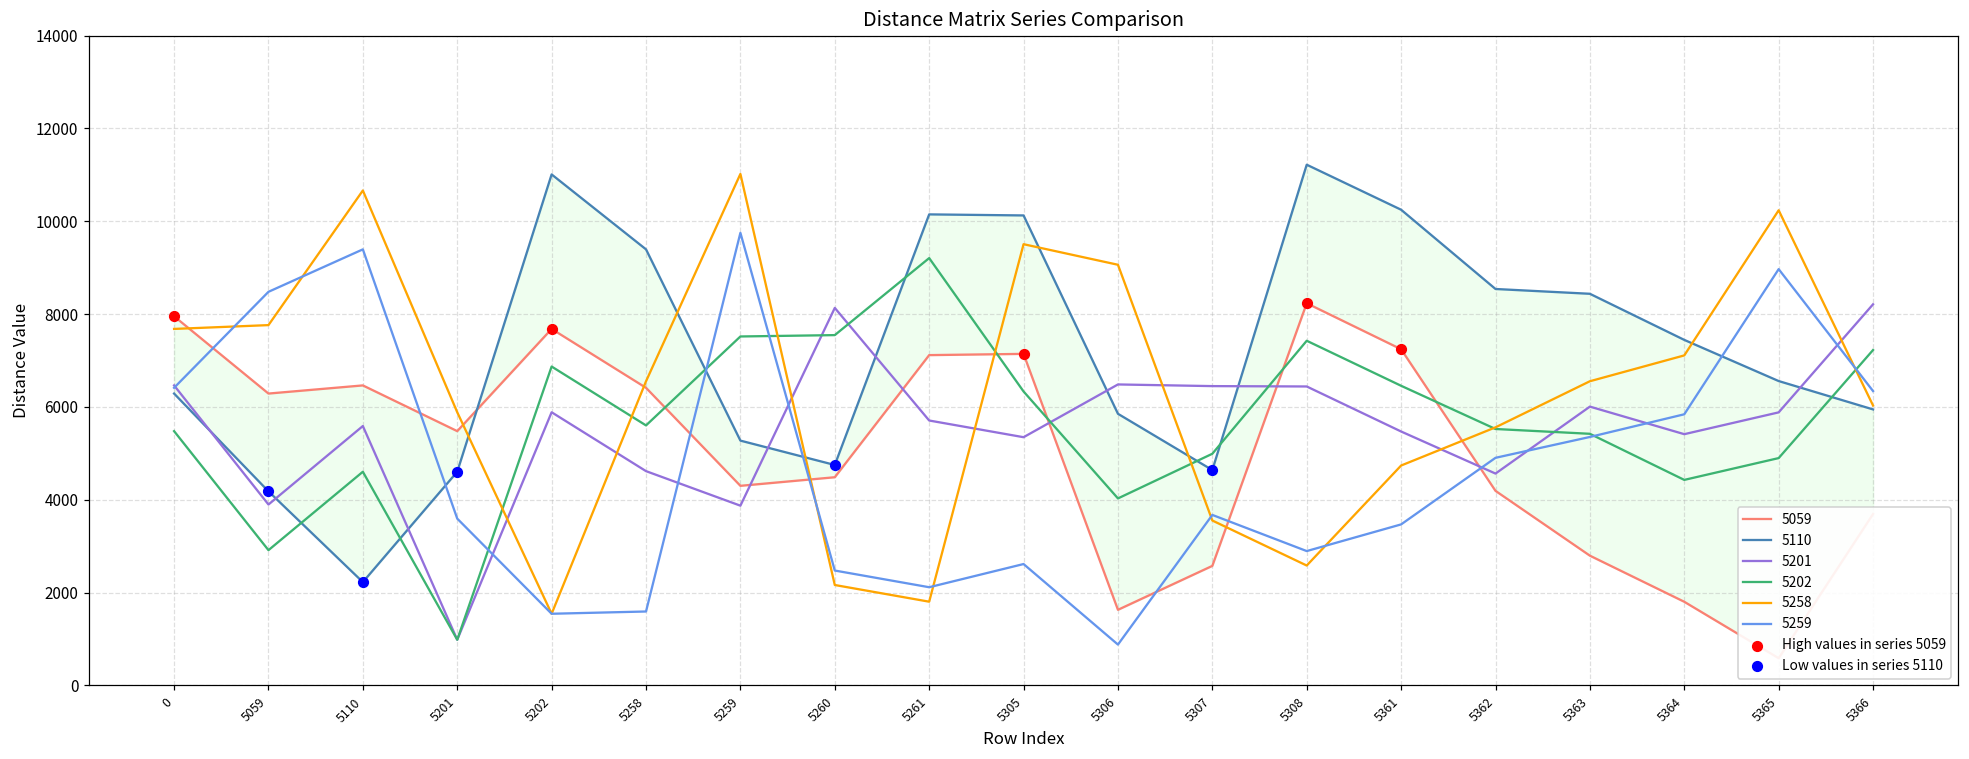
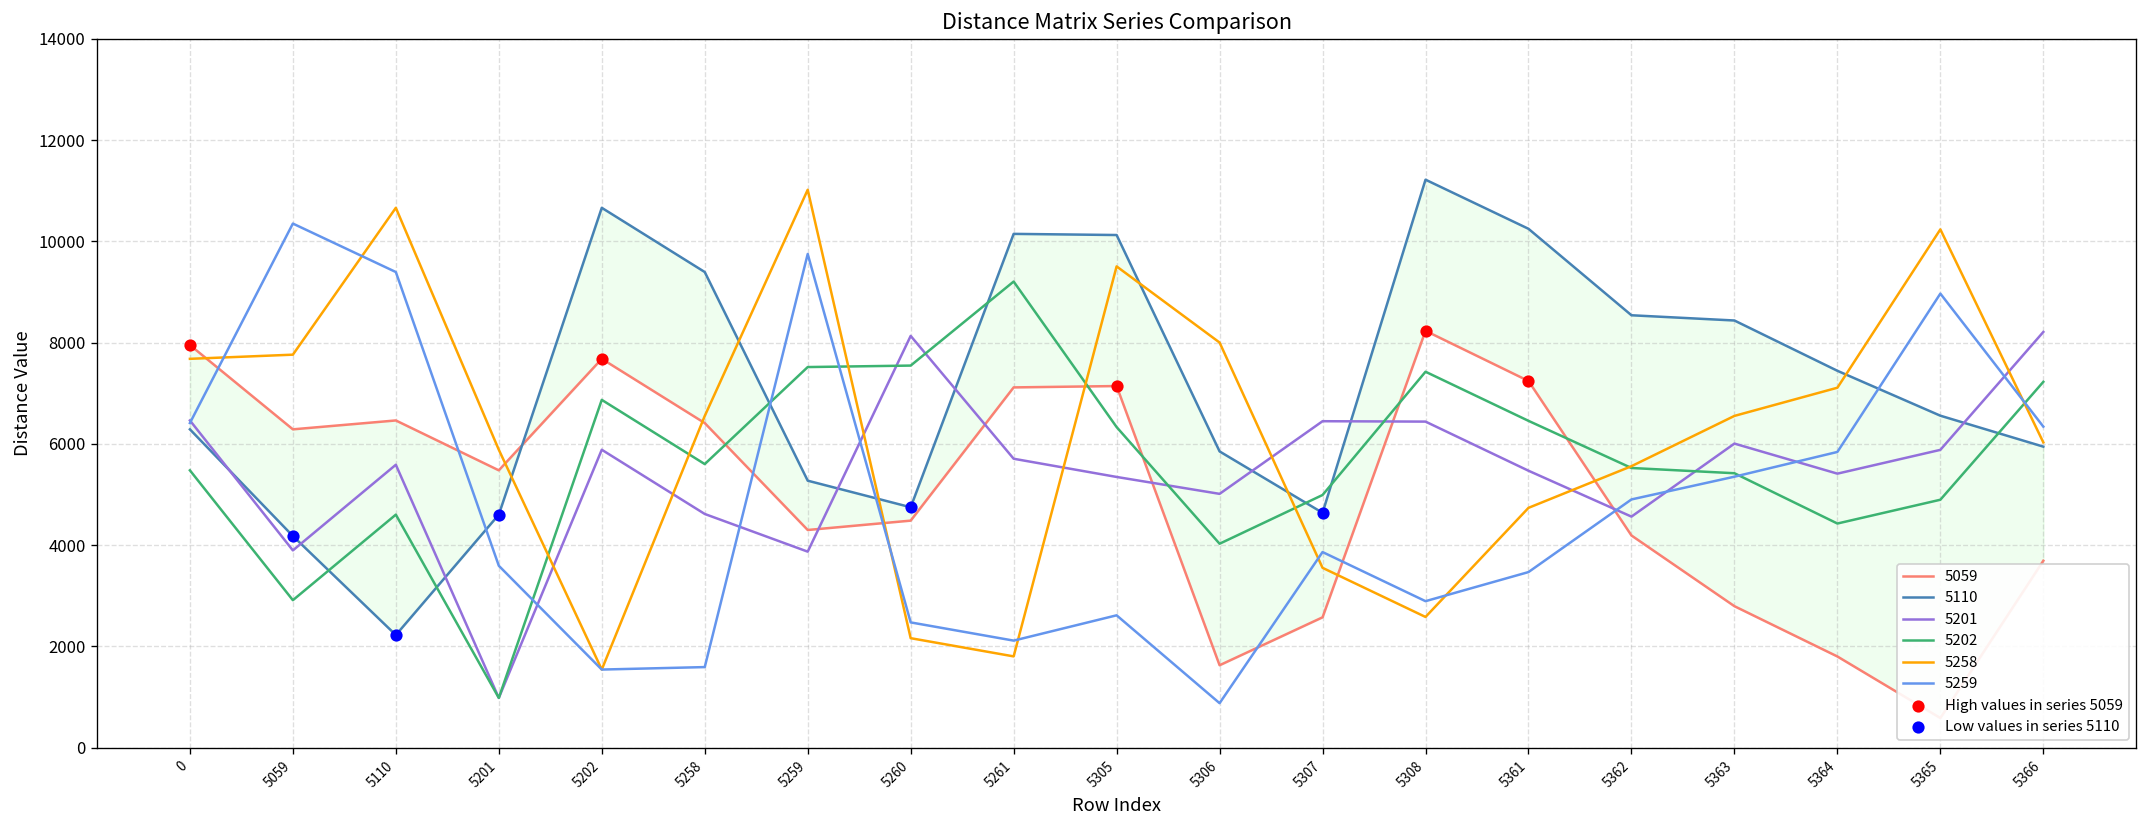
  {
    "5059": {
      "5258": 6400,
      "5259": 4300,
      "5260": 4500,
      "5261": 7100,
      "5306": 1600,
      "5307": 2600,
      "5362": 4200,
      "5363": 2800,
      "5364": 1800
    },
    "5110": {
      "0": 6300,
-     "5202": 11000
+     "5202": 10700
    },
    "5201": {
      "5059": 3900,
      "5110": 5600,
      "5202": 5900,
      "5258": 4600,
      "5259": 3900,
      "5260": 8100,
      "5261": 5700,
      "5305": 5300,
-     "5306": 6500,
+     "5306": 5000,
      "5307": 6400,
      "5308": 6400,
      "5361": 5500,
      "5362": 4600,
      "5363": 6000,
      "5364": 5400,
      "5365": 5900,
      "5366": 8200
    },
    "5202": {
      "0": 5500,
      "5059": 2900,
      "5110": 4600,
      "5202": 6900,
      "5258": 5600,
      "5259": 7500,
      "5260": 7500,
      "5261": 9200,
      "5305": 6300,
      "5306": 4000,
      "5307": 5000,
      "5308": 7400,
      "5361": 6500,
      "5363": 5400,
      "5364": 4400,
      "5365": 4900,
      "5366": 7200
    },
    "5258": {
      "0": 7700,
      "5059": 7800,
      "5110": 10700,
      "5201": 5900,
      "5258": 6600,
      "5259": 11000,
      "5260": 2200,
      "5261": 1800,
      "5305": 9500,
-     "5306": 9100,
+     "5306": 8000,
      "5307": 3600,
      "5308": 2600,
      "5361": 4700,
      "5363": 6600,
      "5364": 7100,
      "5365": 10200,
      "5366": 6000
    },
    "5259": {
-     "5059": 8500,
+     "5059": 10400,
      "5110": 9400,
      "5201": 3600,
      "5258": 1600,
      "5259": 9800,
      "5260": 2500,
      "5261": 2100,
      "5305": 2600,
      "5306": 900,
-     "5307": 3700,
+     "5307": 3900,
      "5308": 2900,
      "5361": 3500,
      "5362": 4900,
      "5363": 5400,
      "5364": 5800,
      "5365": 9000,
      "5366": 6300
    }
  }
